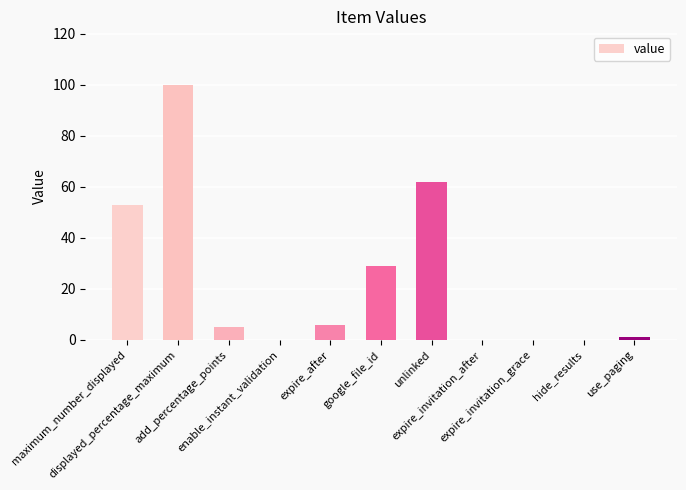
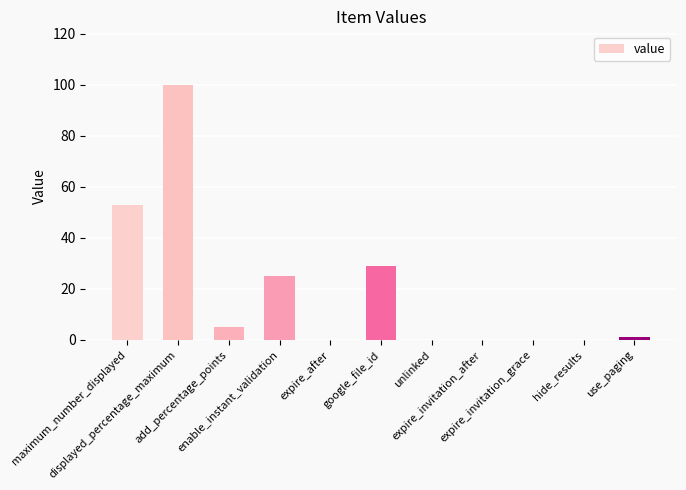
  {
    "maximum_number_displayed": 53,
    "displayed_percentage_maximum": 100,
    "add_percentage_points": 5,
-   "enable_instant_validation": 0,
-   "expire_after": 6,
+   "enable_instant_validation": 25,
+   "expire_after": 0,
    "google_file_id": 29,
-   "unlinked": 62,
+   "unlinked": 0,
    "expire_invitation_after": 0,
    "expire_invitation_grace": 0,
    "hide_results": 0,
    "use_paging": 1
  }
